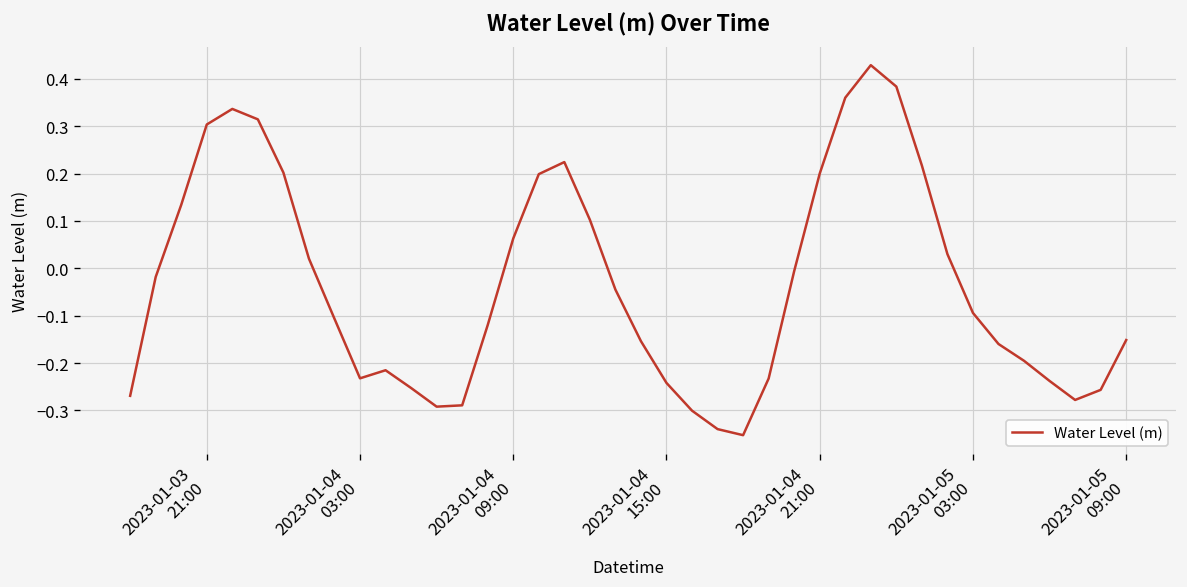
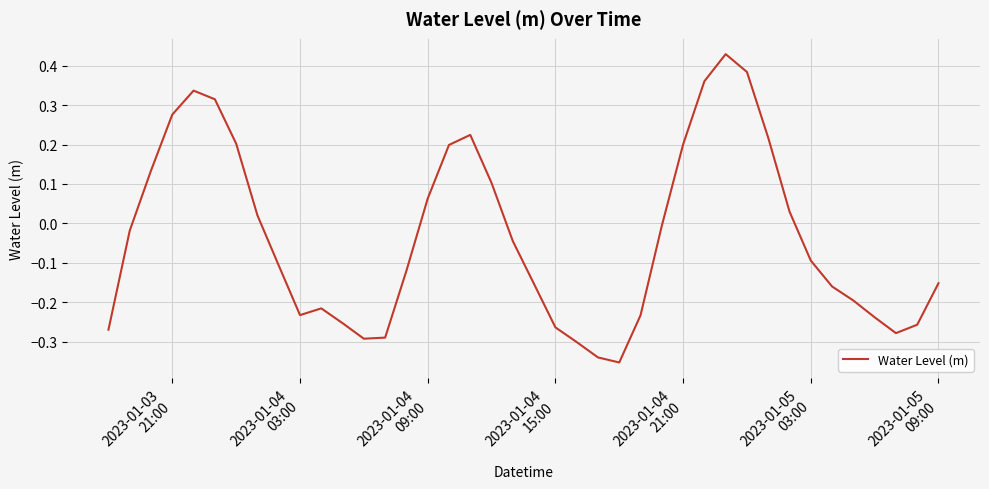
  {
-   "2023-01-03 21:00": 0.30,
+   "2023-01-03 21:00": 0.28,
    "2023-01-04 03:00": -0.23,
    "2023-01-04 09:00": 0.06,
-   "2023-01-04 15:00": -0.24,
+   "2023-01-04 15:00": -0.26,
    "2023-01-04 21:00": 0.20,
    "2023-01-05 03:00": -0.09,
    "2023-01-05 09:00": -0.15
  }
